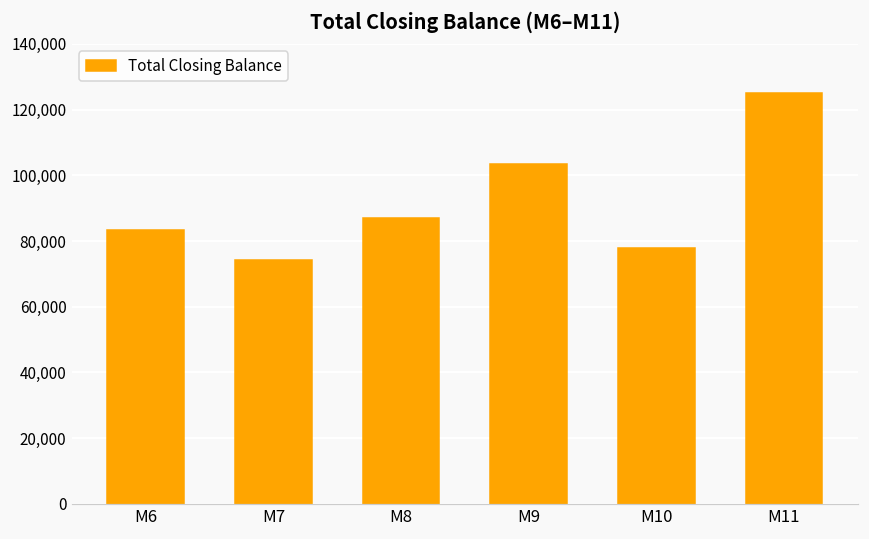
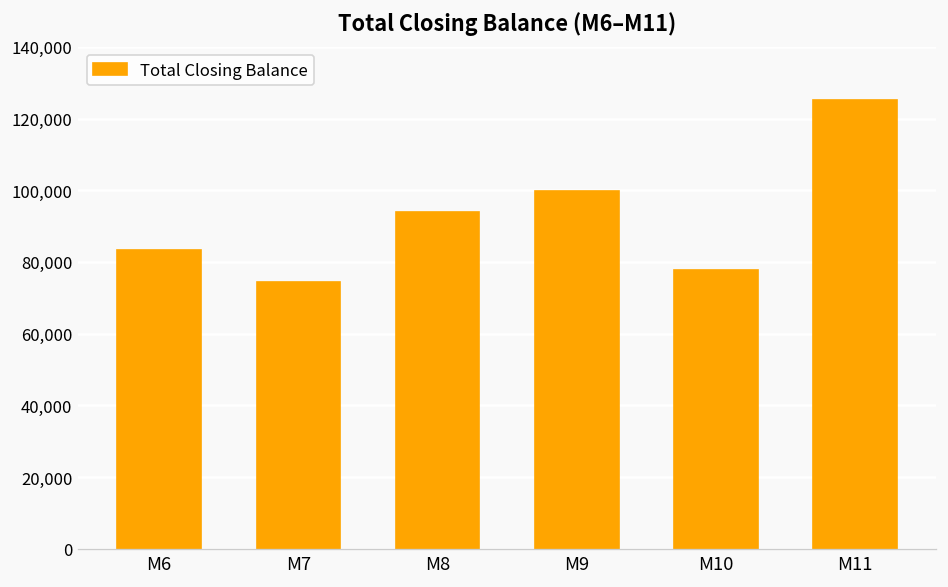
  {
    "M6": "83,000",
    "M7": "74,000",
-   "M8": "87,000",
-   "M9": "103,000",
+   "M8": "94,000",
+   "M9": "100,000",
    "M10": "78,000",
    "M11": "125,000"
  }
